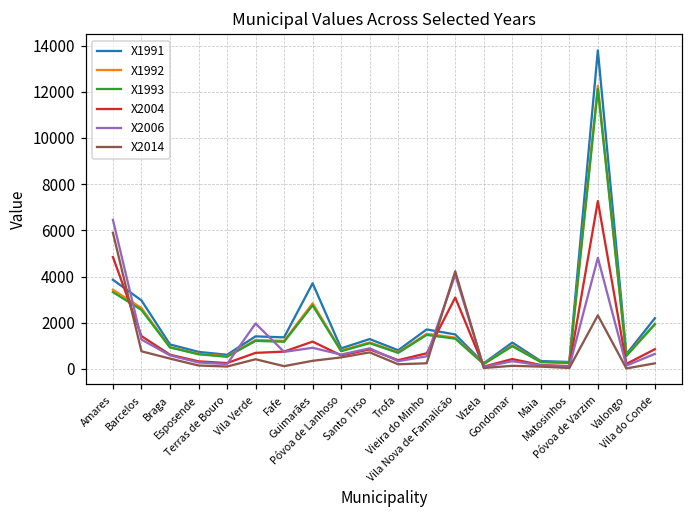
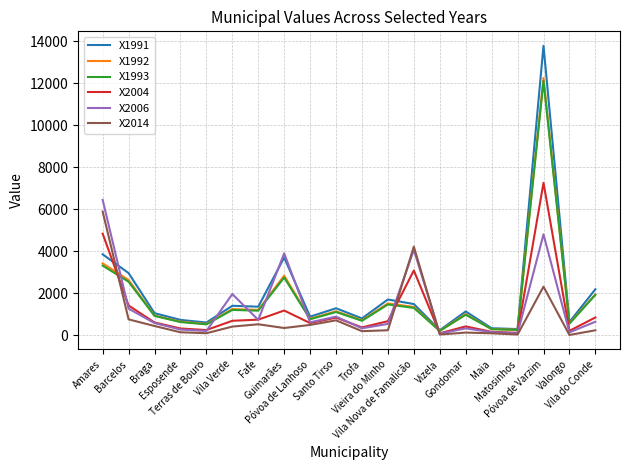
  {
    "X1991": {
      "Amares": 3900,
      "Barcelos": 3000,
      "Vila Verde": 1400,
      "Fafe": 1400,
      "Guimarães": 3700,
      "Santo Tirso": 1300,
      "Vieira do Minho": 1700,
      "Vila Nova de Famalicão": 1500,
      "Gondomar": 1100,
      "Póvoa de Varzim": 13800,
      "Vila do Conde": 2200
    },
    "X1992": {
      "Póvoa de Varzim": 12300
    },
    "X1993": {
      "Póvoa de Varzim": 12100
    },
    "X2004": {
      "Amares": 4800,
      "Barcelos": 1400,
      "Vila Verde": 700,
      "Guimarães": 1200,
      "Vieira do Minho": 700,
      "Vila Nova de Famalicão": 3100,
      "Póvoa de Varzim": 7300,
      "Vila do Conde": 900
    },
    "X2006": {
      "Amares": 6500,
      "Barcelos": 1300,
      "Vila Verde": 2000,
-     "Guimarães": 900,
+     "Guimarães": 3900,
      "Vieira do Minho": 500,
      "Vila Nova de Famalicão": 4100,
      "Póvoa de Varzim": 4800,
      "Vila do Conde": 700
    },
    "X2014": {
      "Amares": 5900,
      "Barcelos": 800,
      "Braga": 400,
      "Esposende": 100,
      "Vila Verde": 400,
-     "Fafe": 100,
+     "Fafe": 500,
      "Guimarães": 400,
      "Santo Tirso": 700,
      "Trofa": 200,
      "Vieira do Minho": 200,
      "Vila Nova de Famalicão": 4200,
      "Gondomar": 100,
      "Póvoa de Varzim": 2300,
      "Vila do Conde": 200
    }
  }
